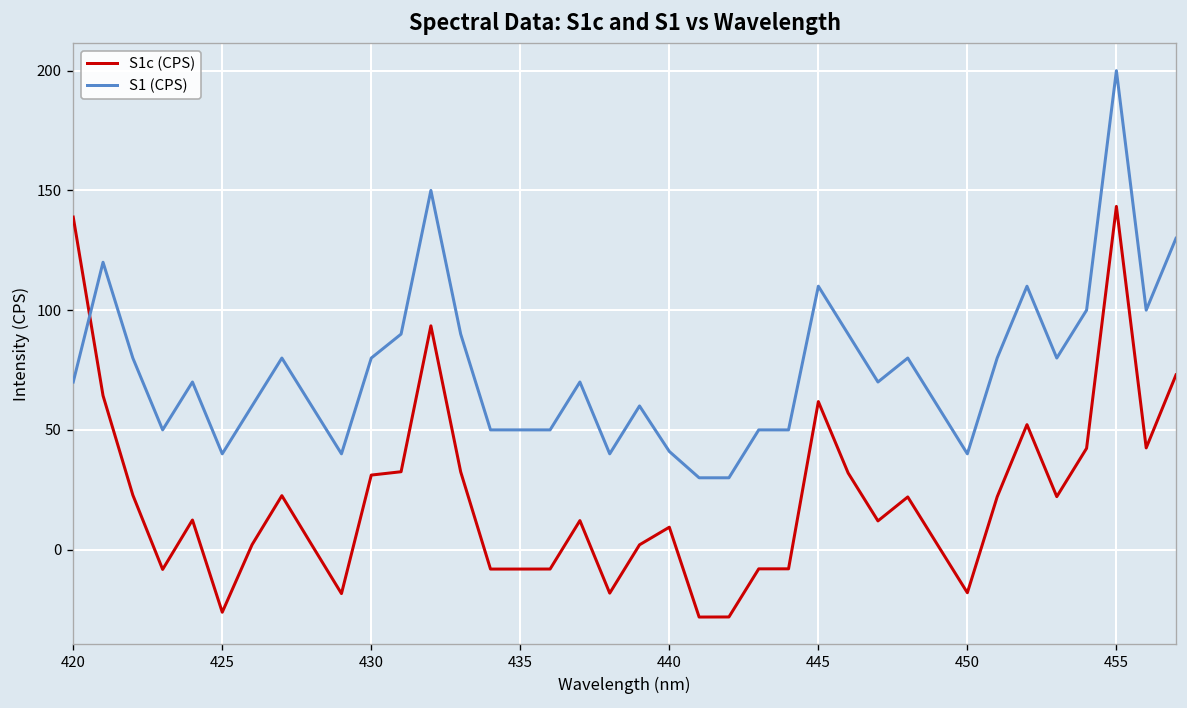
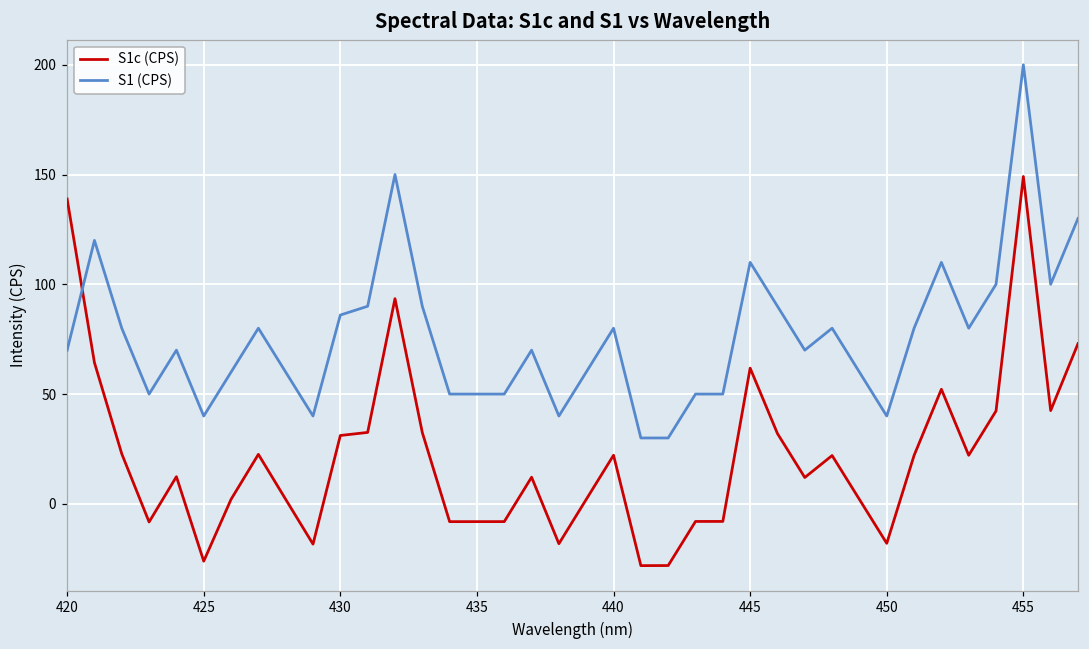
  {
    "S1c (CPS)": {
      "420": 139,
      "425": -26,
      "430": 31,
      "435": -8,
-     "440": 9,
+     "440": 22,
      "445": 62,
      "450": -18,
-     "455": 143
+     "455": 149
    },
    "S1 (CPS)": {
      "420": 70,
      "425": 40,
-     "430": 80,
+     "430": 86,
      "435": 50,
-     "440": 41,
+     "440": 80,
      "445": 110,
      "450": 40,
      "455": 200
    }
  }
